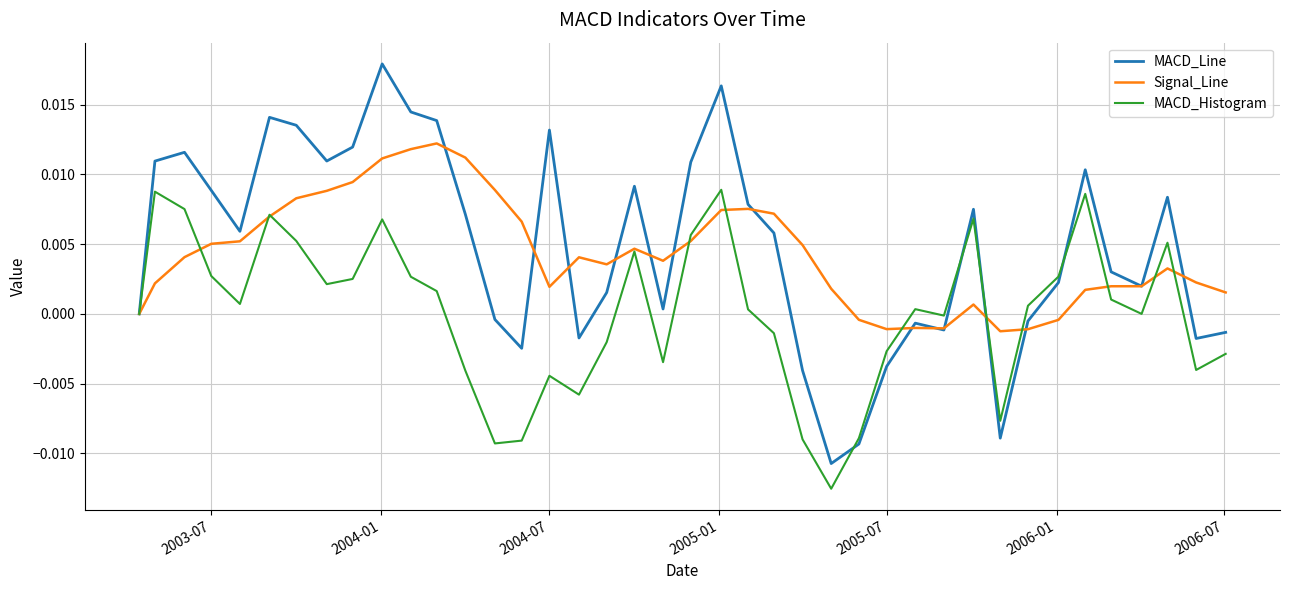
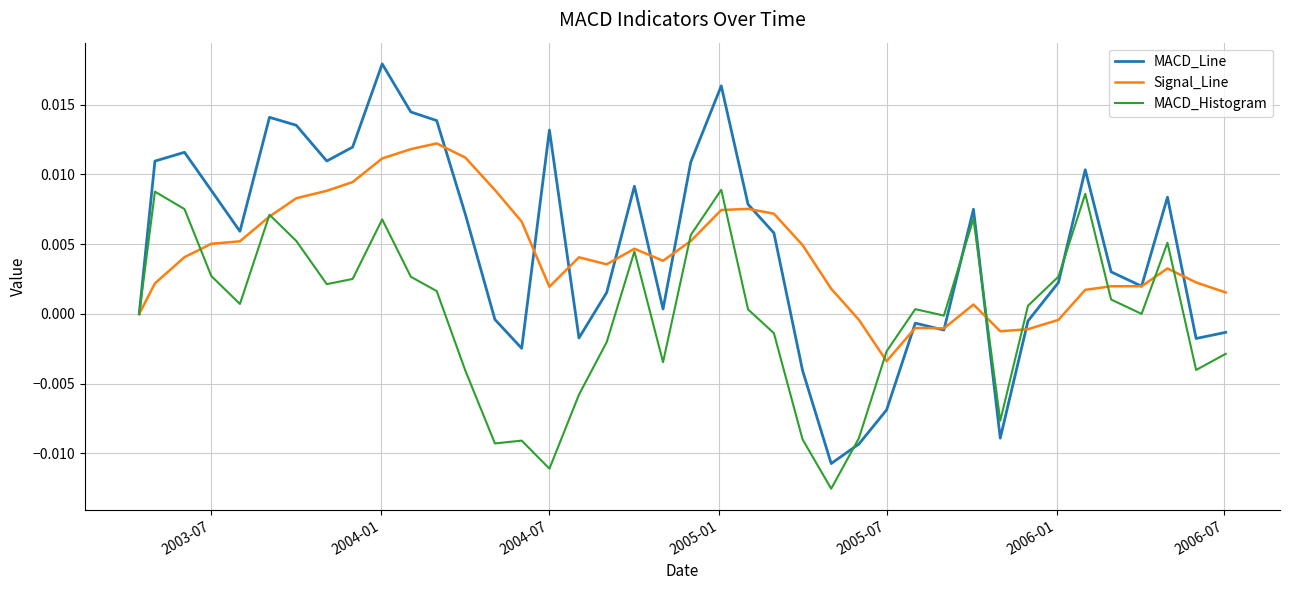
  {
    "MACD_Line": {
      "2003-07": 0.0089,
      "2004-07": 0.0132,
-     "2005-07": -0.0038
+     "2005-07": -0.0069
    },
    "Signal_Line": {
      "2003-07": 0.0050,
      "2004-07": 0.0019,
-     "2005-07": -0.0011
+     "2005-07": -0.0034
    },
    "MACD_Histogram": {
      "2003-07": 0.0027,
-     "2004-07": -0.0044,
+     "2004-07": -0.0111,
      "2005-07": -0.0027
    }
  }
